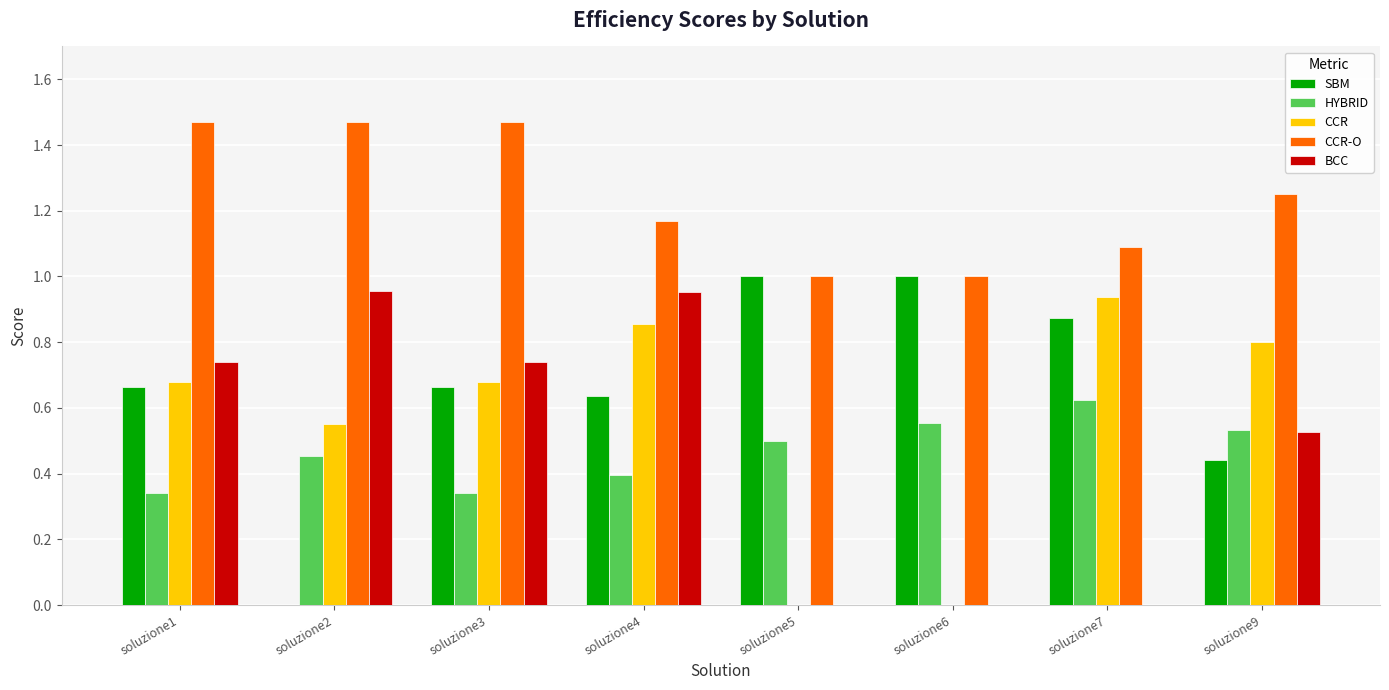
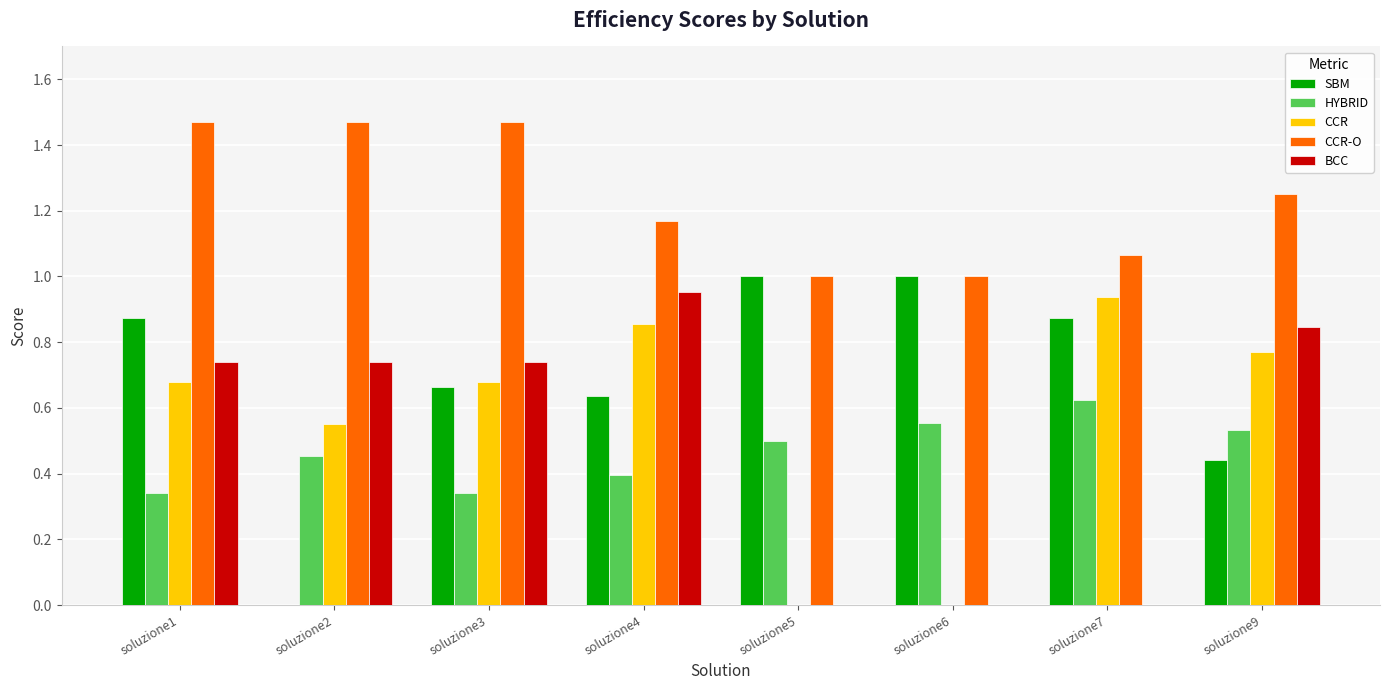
  {
    "SBM": {
-     "soluzione1": 0.66,
+     "soluzione1": 0.87,
      "soluzione3": 0.66,
      "soluzione4": 0.64,
      "soluzione5": 1.00,
      "soluzione6": 1.00,
      "soluzione7": 0.87,
      "soluzione9": 0.44
    },
    "HYBRID": {
      "soluzione1": 0.34,
      "soluzione2": 0.45,
      "soluzione3": 0.34,
      "soluzione4": 0.40,
      "soluzione5": 0.50,
      "soluzione6": 0.55,
      "soluzione7": 0.63,
      "soluzione9": 0.53
    },
    "CCR": {
      "soluzione1": 0.68,
      "soluzione2": 0.55,
      "soluzione3": 0.68,
      "soluzione4": 0.86,
      "soluzione5": 0.00,
      "soluzione6": 0.00,
      "soluzione7": 0.94,
-     "soluzione9": 0.80
+     "soluzione9": 0.77
    },
    "CCR-O": {
      "soluzione1": 1.47,
      "soluzione2": 1.47,
      "soluzione3": 1.47,
      "soluzione4": 1.17,
      "soluzione5": 1.00,
      "soluzione6": 1.00,
-     "soluzione7": 1.09,
+     "soluzione7": 1.07,
      "soluzione9": 1.25
    },
    "BCC": {
      "soluzione1": 0.74,
-     "soluzione2": 0.96,
+     "soluzione2": 0.74,
      "soluzione3": 0.74,
      "soluzione4": 0.95,
      "soluzione5": 0.00,
      "soluzione6": 0.00,
      "soluzione7": 0.00,
-     "soluzione9": 0.53
+     "soluzione9": 0.84
    }
  }
